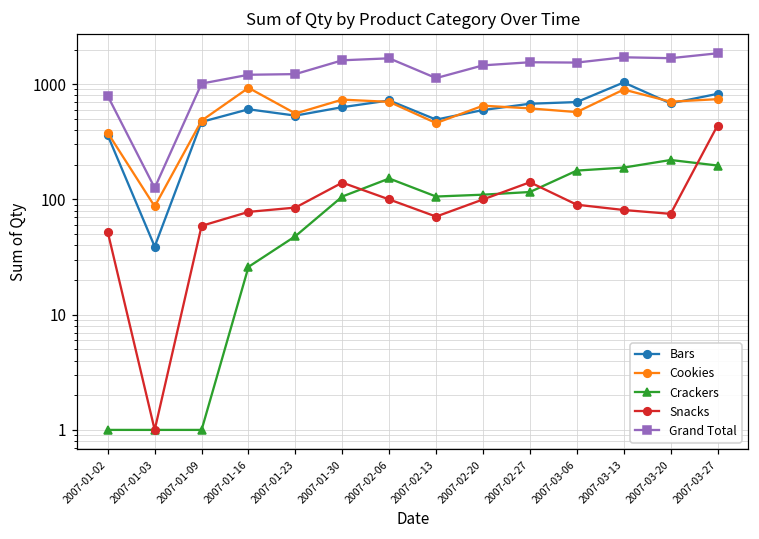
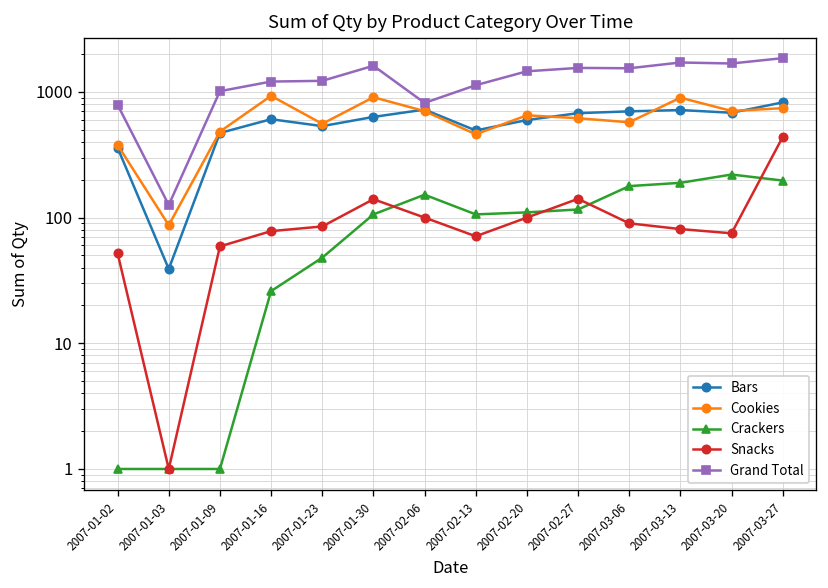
  {
    "Bars": {
      "2007-01-03": 39,
      "2007-01-16": 600,
      "2007-01-30": 600,
      "2007-02-13": 500,
      "2007-02-20": 600,
      "2007-02-27": 700,
      "2007-03-06": 700,
-     "2007-03-13": 1000,
+     "2007-03-13": 700,
      "2007-03-27": 800
    },
    "Cookies": {
      "2007-01-03": 90,
      "2007-01-16": 900,
-     "2007-01-30": 700,
+     "2007-01-30": 900,
      "2007-02-13": 500,
      "2007-02-20": 700,
      "2007-02-27": 600,
      "2007-03-06": 600,
      "2007-03-13": 900,
      "2007-03-27": 700
    },
    "Crackers": {
      "2007-01-02": 1,
      "2007-01-09": 1,
      "2007-01-16": 26,
      "2007-01-23": 50,
      "2007-01-30": 110,
      "2007-02-06": 150,
      "2007-02-13": 110,
      "2007-02-20": 110,
      "2007-02-27": 120,
      "2007-03-06": 180,
      "2007-03-13": 190,
      "2007-03-20": 220,
      "2007-03-27": 200
    },
    "Snacks": {
      "2007-01-02": 50,
      "2007-01-09": 60,
      "2007-01-16": 80,
      "2007-01-23": 90,
      "2007-01-30": 140,
      "2007-02-06": 100,
      "2007-02-13": 70,
      "2007-02-20": 100,
      "2007-02-27": 140,
      "2007-03-06": 90,
      "2007-03-13": 80,
      "2007-03-20": 80,
      "2007-03-27": 440
    },
    "Grand Total": {
      "2007-01-02": 800,
      "2007-01-03": 130,
      "2007-01-09": 1000,
      "2007-01-16": 1200,
      "2007-01-23": 1200,
      "2007-01-30": 1600,
-     "2007-02-06": 1700,
+     "2007-02-06": 800,
      "2007-02-13": 1100,
      "2007-02-20": 1500,
      "2007-02-27": 1600,
      "2007-03-06": 1500,
      "2007-03-13": 1700,
      "2007-03-20": 1700,
      "2007-03-27": 1900
    }
  }
